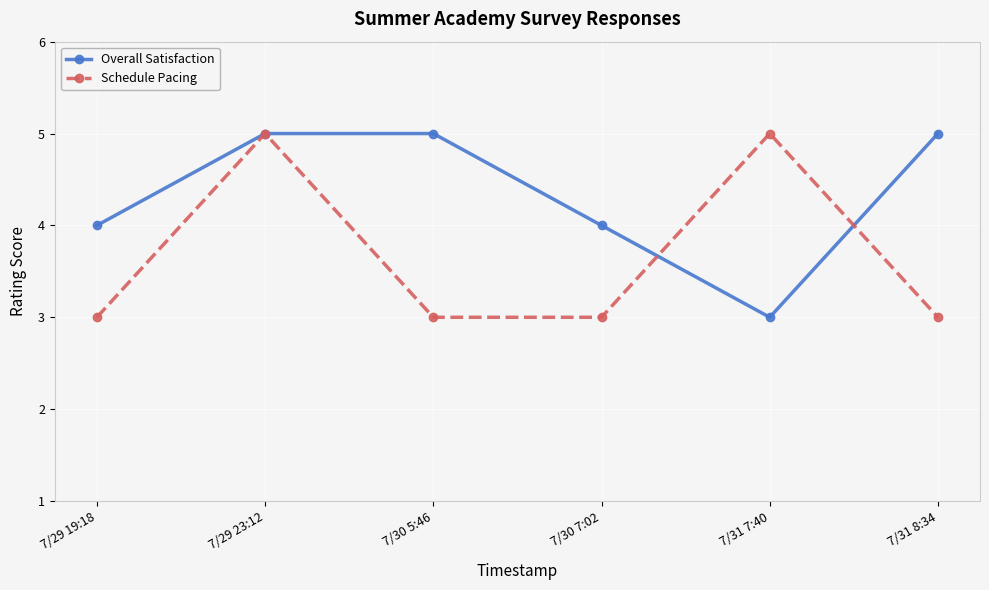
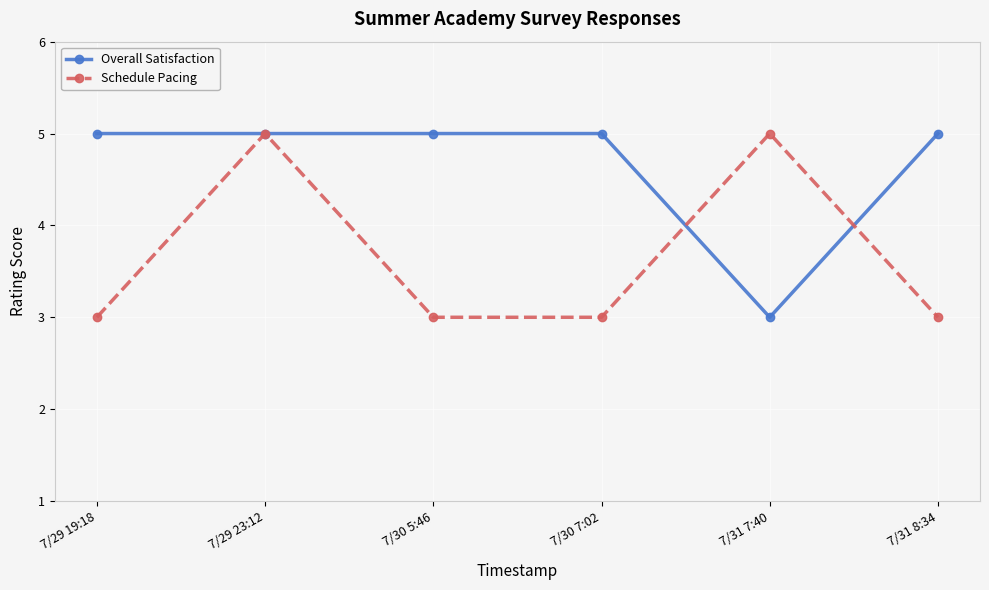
  {
    "Overall Satisfaction": {
-     "7/29 19:18": 4,
+     "7/29 19:18": 5,
      "7/30 5:46": 5,
-     "7/30 7:02": 4,
+     "7/30 7:02": 5,
      "7/31 7:40": 3,
      "7/31 8:34": 5
    },
    "Schedule Pacing": {
      "7/29 19:18": 3,
      "7/30 5:46": 3,
      "7/30 7:02": 3,
      "7/31 7:40": 5,
      "7/31 8:34": 3
    }
  }
